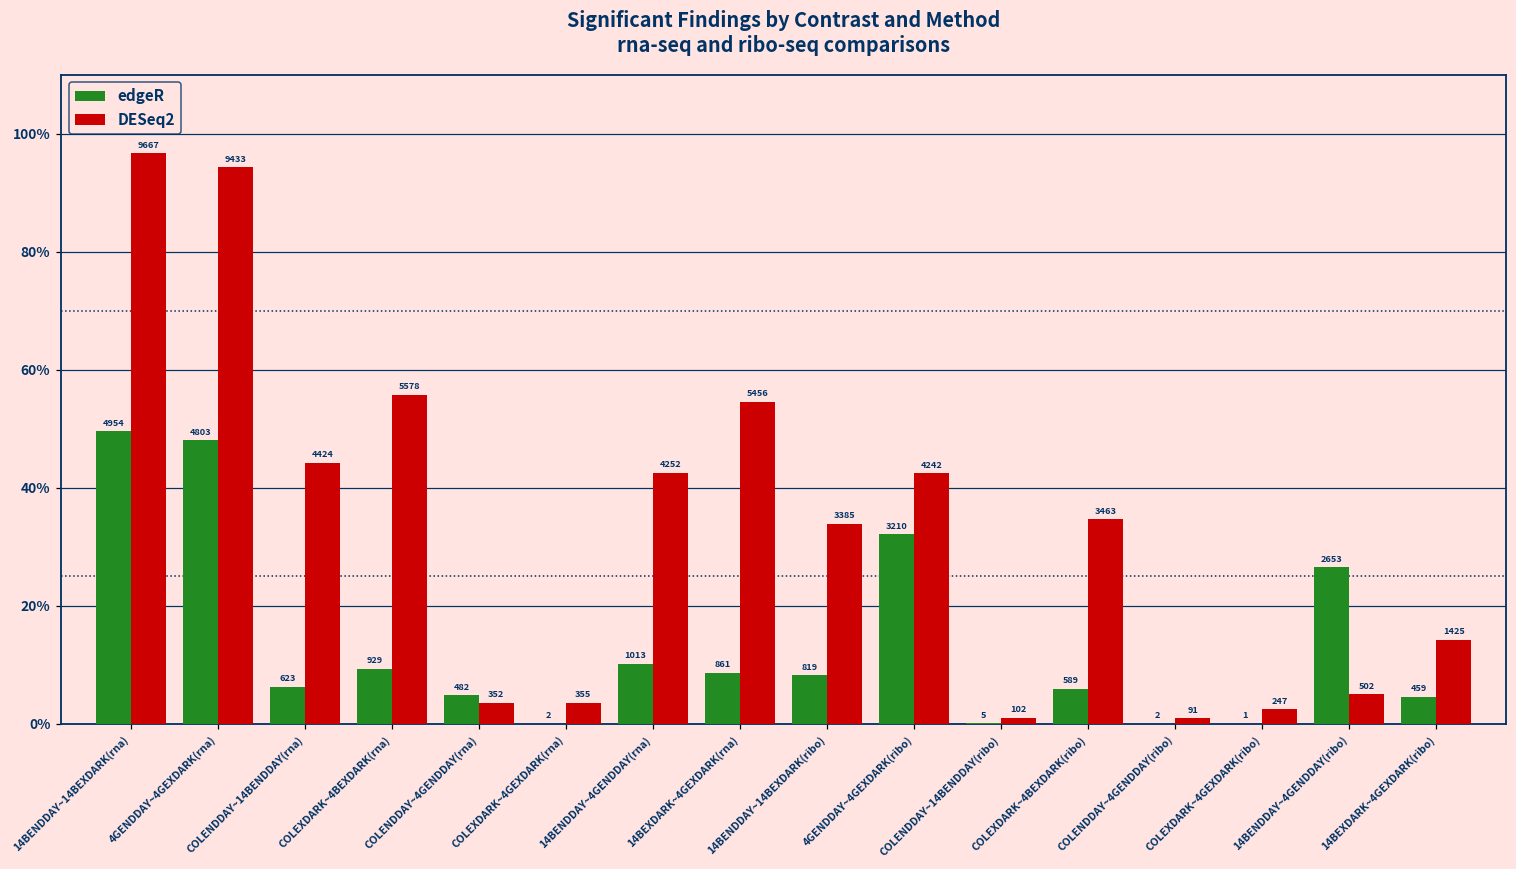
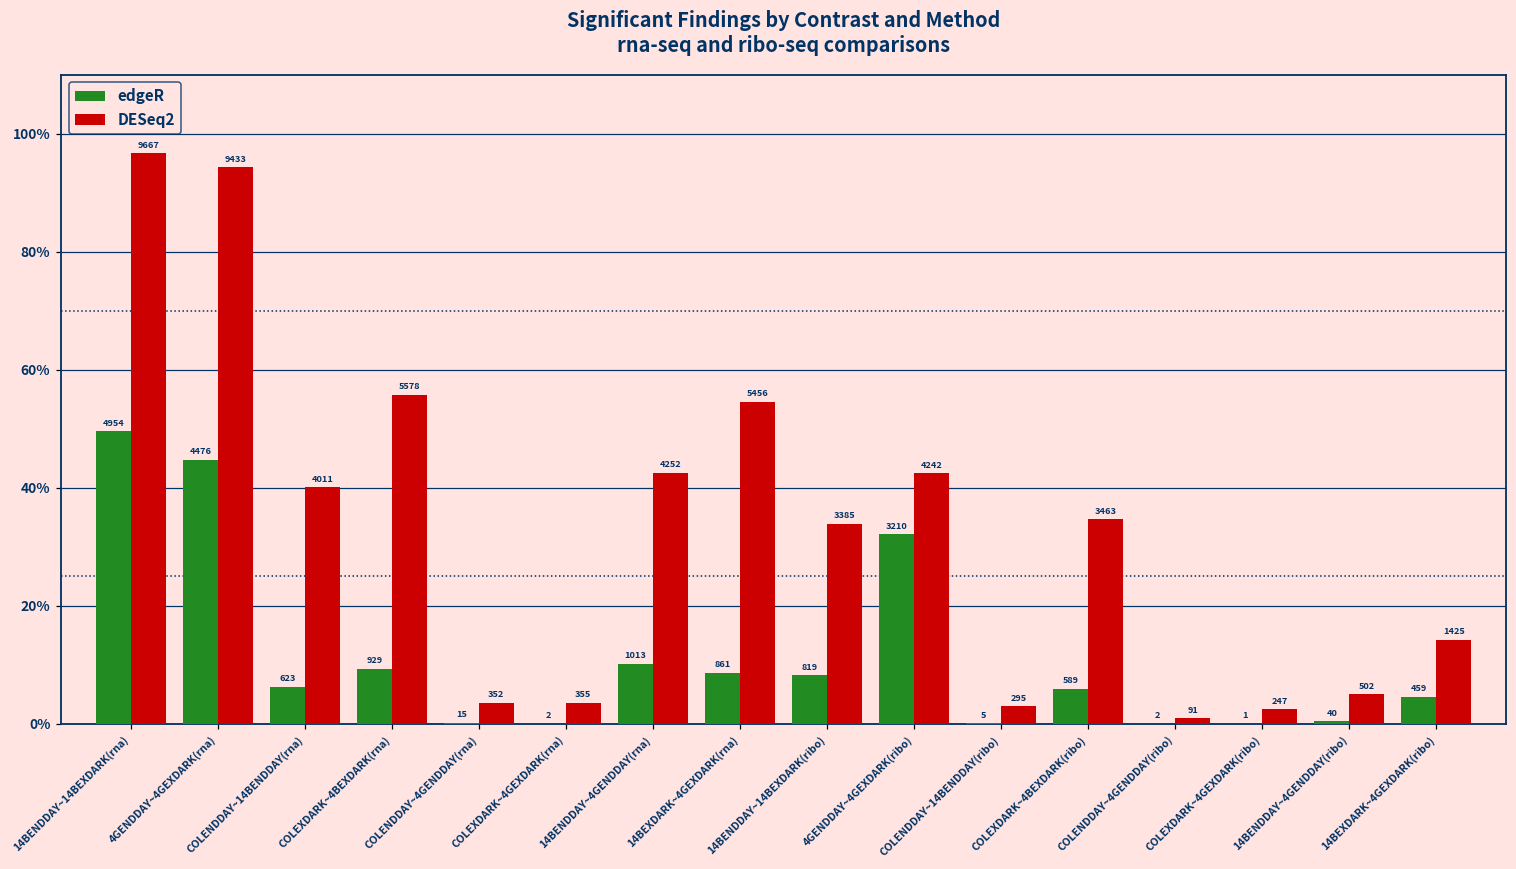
  {
    "edgeR": {
      "14BENDDAY~14BEXDARK(rna)": 4954,
-     "4GENDDAY~4GEXDARK(rna)": 4803,
+     "4GENDDAY~4GEXDARK(rna)": 4476,
      "COLENDDAY~14BENDDAY(rna)": 623,
      "COLEXDARK~4BEXDARK(rna)": 929,
-     "COLENDDAY~4GENDDAY(rna)": 482,
+     "COLENDDAY~4GENDDAY(rna)": 15,
      "COLEXDARK~4GEXDARK(rna)": 2,
      "14BENDDAY~4GENDDAY(rna)": 1013,
      "14BEXDARK~4GEXDARK(rna)": 861,
      "14BENDDAY~14BEXDARK(ribo)": 819,
      "4GENDDAY~4GEXDARK(ribo)": 3210,
      "COLENDDAY~14BENDDAY(ribo)": 5,
      "COLEXDARK~4BEXDARK(ribo)": 589,
      "COLENDDAY~4GENDDAY(ribo)": 2,
      "COLEXDARK~4GEXDARK(ribo)": 1,
-     "14BENDDAY~4GENDDAY(ribo)": 2653,
+     "14BENDDAY~4GENDDAY(ribo)": 40,
      "14BEXDARK~4GEXDARK(ribo)": 459
    },
    "DESeq2": {
      "14BENDDAY~14BEXDARK(rna)": 9667,
      "4GENDDAY~4GEXDARK(rna)": 9433,
-     "COLENDDAY~14BENDDAY(rna)": 4424,
+     "COLENDDAY~14BENDDAY(rna)": 4011,
      "COLEXDARK~4BEXDARK(rna)": 5578,
      "COLENDDAY~4GENDDAY(rna)": 352,
      "COLEXDARK~4GEXDARK(rna)": 355,
      "14BENDDAY~4GENDDAY(rna)": 4252,
      "14BEXDARK~4GEXDARK(rna)": 5456,
      "14BENDDAY~14BEXDARK(ribo)": 3385,
      "4GENDDAY~4GEXDARK(ribo)": 4242,
-     "COLENDDAY~14BENDDAY(ribo)": 102,
+     "COLENDDAY~14BENDDAY(ribo)": 295,
      "COLEXDARK~4BEXDARK(ribo)": 3463,
      "COLENDDAY~4GENDDAY(ribo)": 91,
      "COLEXDARK~4GEXDARK(ribo)": 247,
      "14BENDDAY~4GENDDAY(ribo)": 502,
      "14BEXDARK~4GEXDARK(ribo)": 1425
    }
  }
